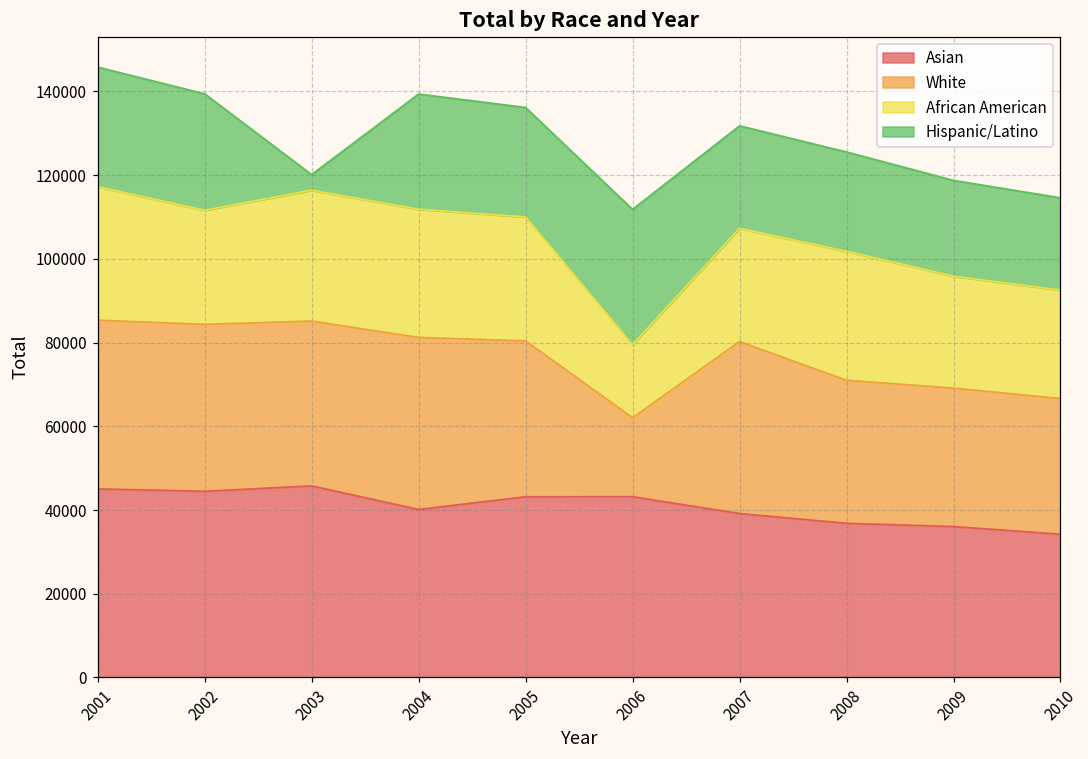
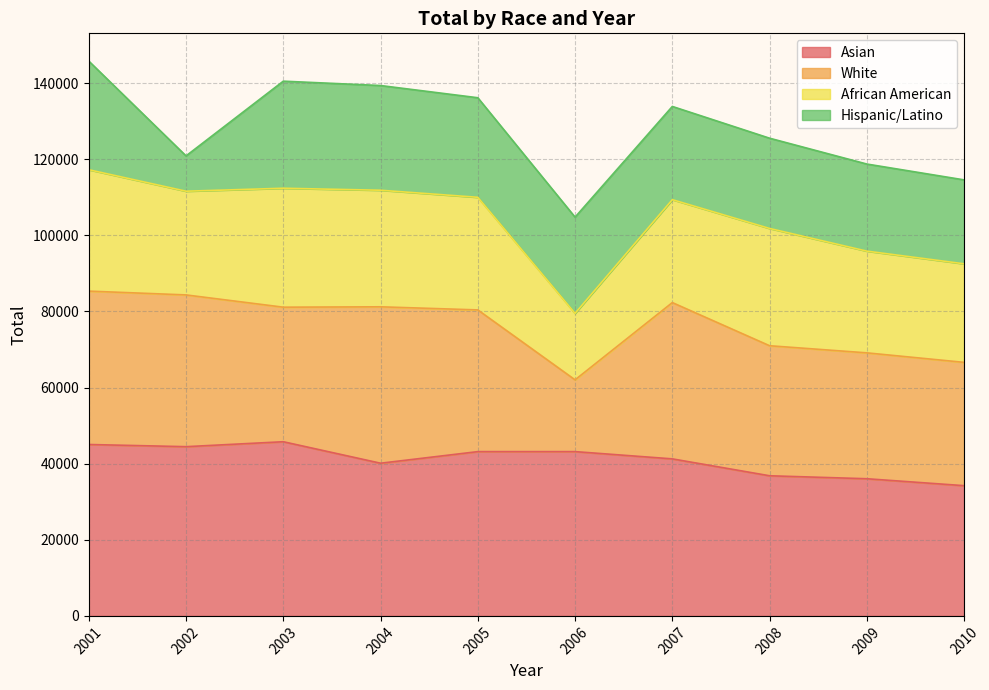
  {
    "Asian": {
      "2001": 45000,
      "2002": 44000,
      "2003": 46000,
      "2004": 40000,
      "2005": 43000,
      "2006": 43000,
-     "2007": 39000,
+     "2007": 41000,
      "2008": 37000,
      "2009": 36000,
      "2010": 34000
    },
    "White": {
      "2001": 40000,
      "2002": 40000,
-     "2003": 39000,
+     "2003": 35000,
      "2004": 41000,
      "2005": 37000,
      "2006": 19000,
      "2007": 41000,
      "2008": 34000,
      "2009": 33000,
      "2010": 32000
    },
    "African American": {
      "2001": 32000,
      "2002": 27000,
      "2003": 31000,
      "2004": 31000,
      "2005": 30000,
      "2006": 17000,
      "2007": 27000,
      "2008": 31000,
      "2009": 27000,
      "2010": 26000
    },
    "Hispanic/Latino": {
      "2001": 29000,
-     "2002": 28000,
-     "2003": 4000,
+     "2002": 9000,
+     "2003": 28000,
      "2004": 28000,
      "2005": 26000,
-     "2006": 32000,
+     "2006": 25000,
      "2007": 24000,
      "2008": 24000,
      "2009": 23000,
      "2010": 22000
    }
  }
